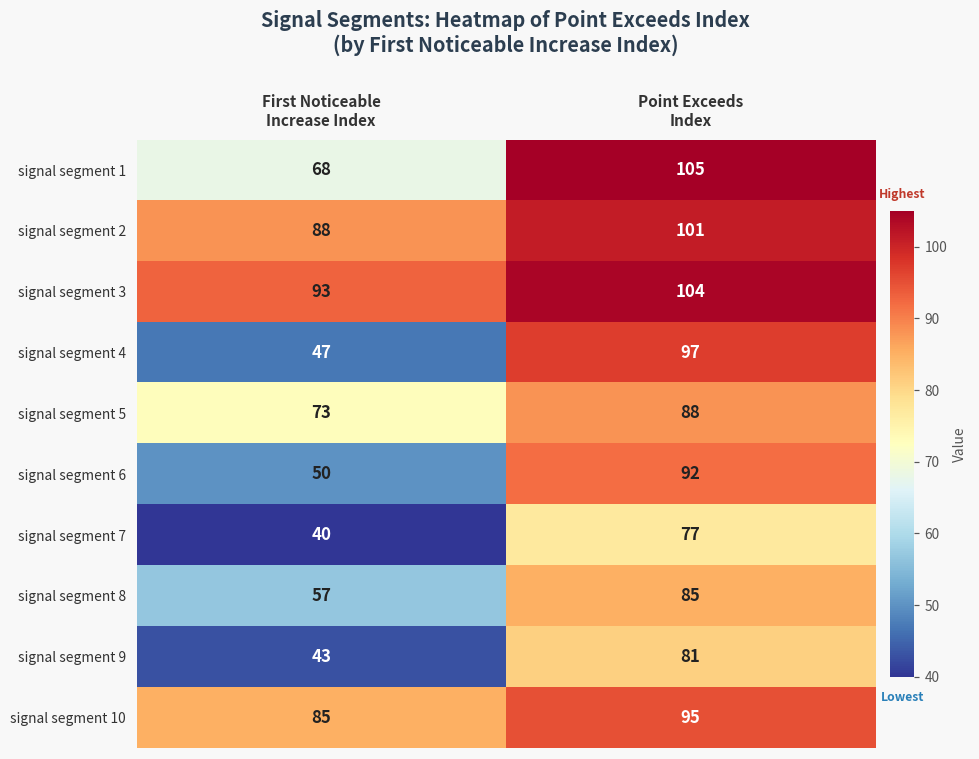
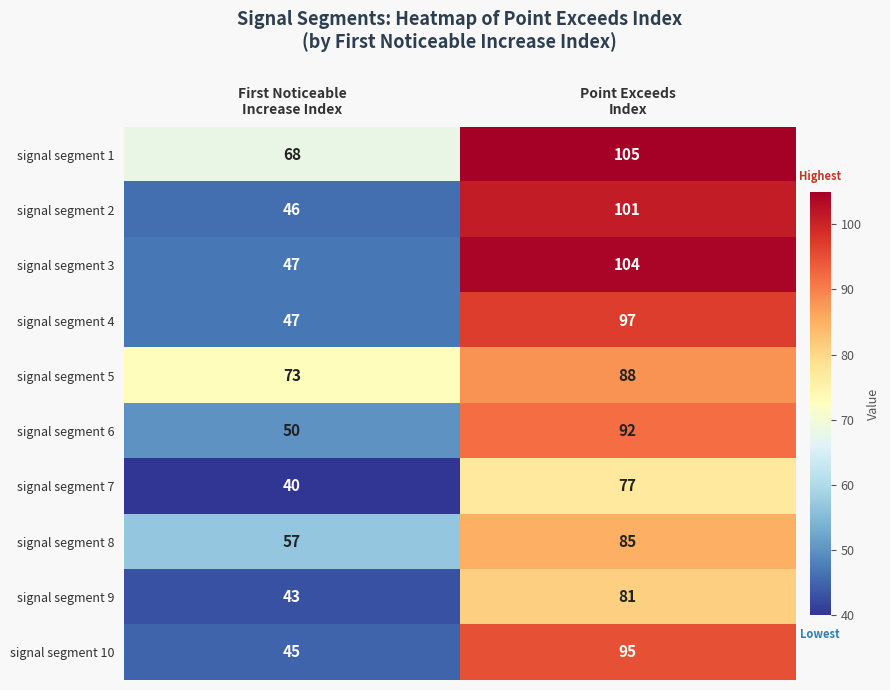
  {
    "signal segment 1": {
      "First Noticeable Increase Index": 68,
      "Point Exceeds Index": 105
    },
    "signal segment 2": {
-     "First Noticeable Increase Index": 88,
+     "First Noticeable Increase Index": 46,
      "Point Exceeds Index": 101
    },
    "signal segment 3": {
-     "First Noticeable Increase Index": 93,
+     "First Noticeable Increase Index": 47,
      "Point Exceeds Index": 104
    },
    "signal segment 4": {
      "First Noticeable Increase Index": 47,
      "Point Exceeds Index": 97
    },
    "signal segment 5": {
      "First Noticeable Increase Index": 73,
      "Point Exceeds Index": 88
    },
    "signal segment 6": {
      "First Noticeable Increase Index": 50,
      "Point Exceeds Index": 92
    },
    "signal segment 7": {
      "First Noticeable Increase Index": 40,
      "Point Exceeds Index": 77
    },
    "signal segment 8": {
      "First Noticeable Increase Index": 57,
      "Point Exceeds Index": 85
    },
    "signal segment 9": {
      "First Noticeable Increase Index": 43,
      "Point Exceeds Index": 81
    },
    "signal segment 10": {
-     "First Noticeable Increase Index": 85,
+     "First Noticeable Increase Index": 45,
      "Point Exceeds Index": 95
    }
  }
